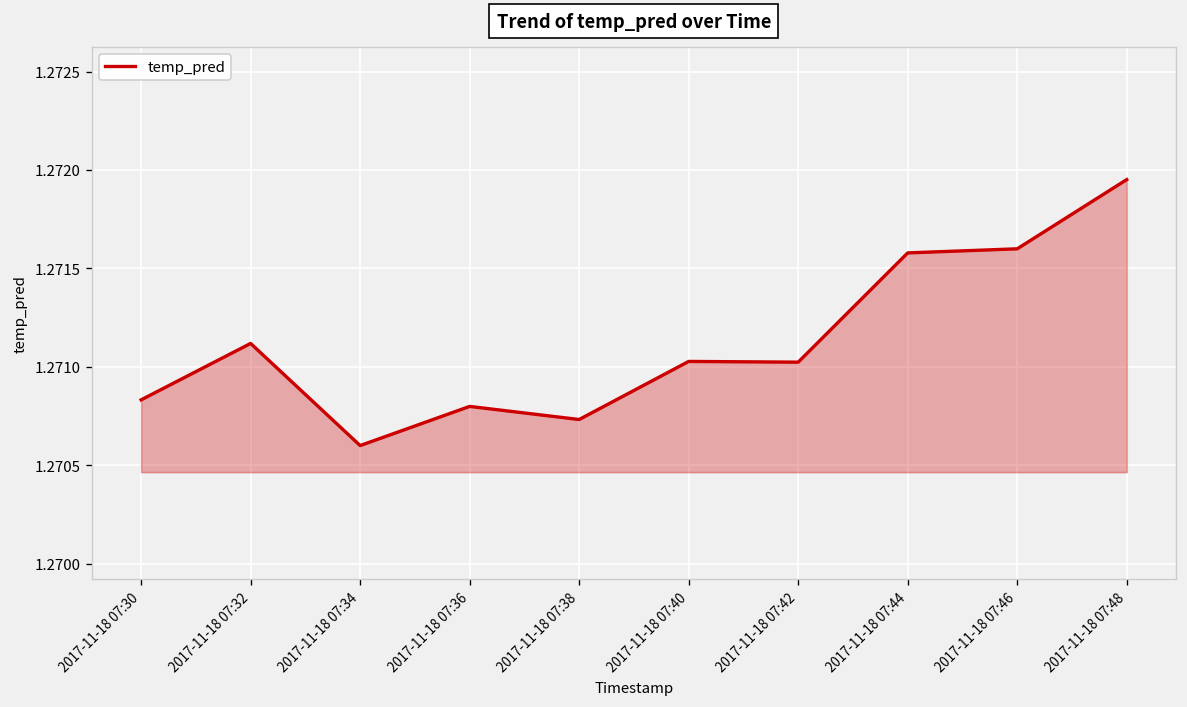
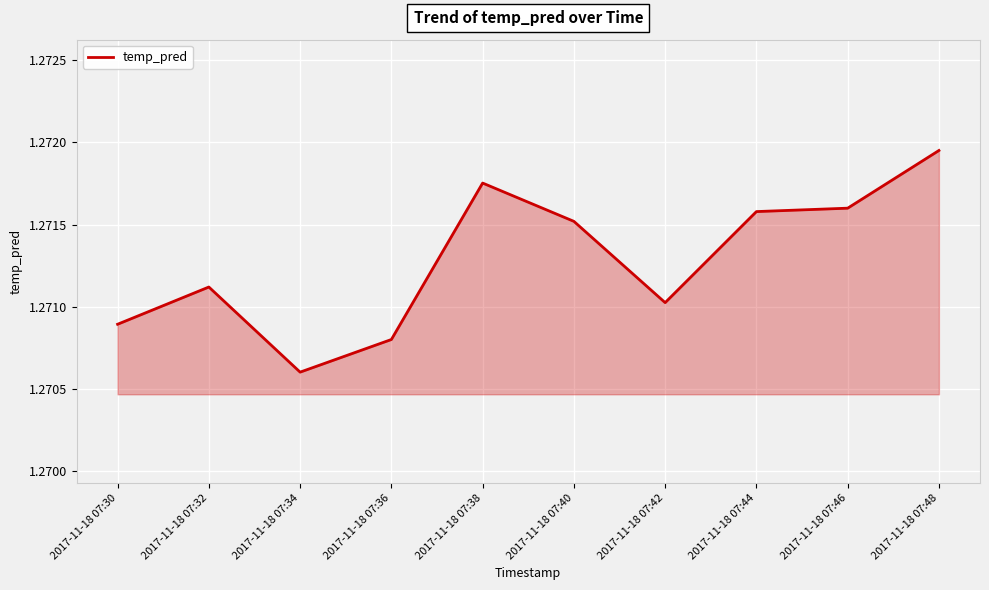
  {
-   "2017-11-18 07:30": 1.27083,
+   "2017-11-18 07:30": 1.27089,
    "2017-11-18 07:32": 1.27112,
    "2017-11-18 07:34": 1.27060,
    "2017-11-18 07:36": 1.27080,
-   "2017-11-18 07:38": 1.27073,
-   "2017-11-18 07:40": 1.27103,
+   "2017-11-18 07:38": 1.27175,
+   "2017-11-18 07:40": 1.27152,
    "2017-11-18 07:42": 1.27102,
    "2017-11-18 07:44": 1.27158,
    "2017-11-18 07:46": 1.27160,
    "2017-11-18 07:48": 1.27195
  }
